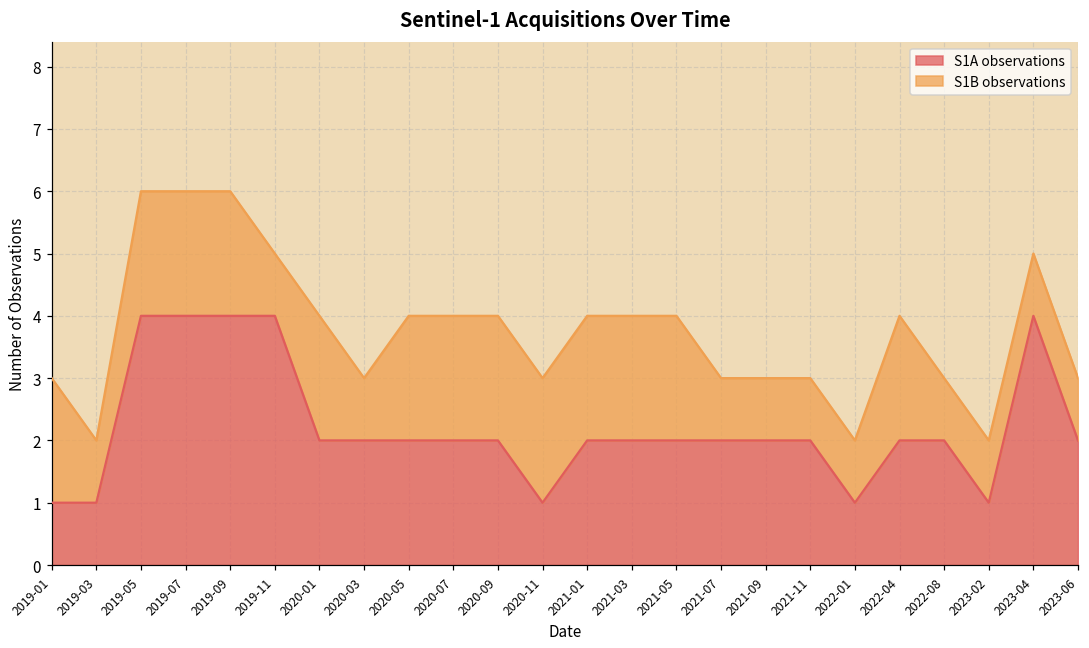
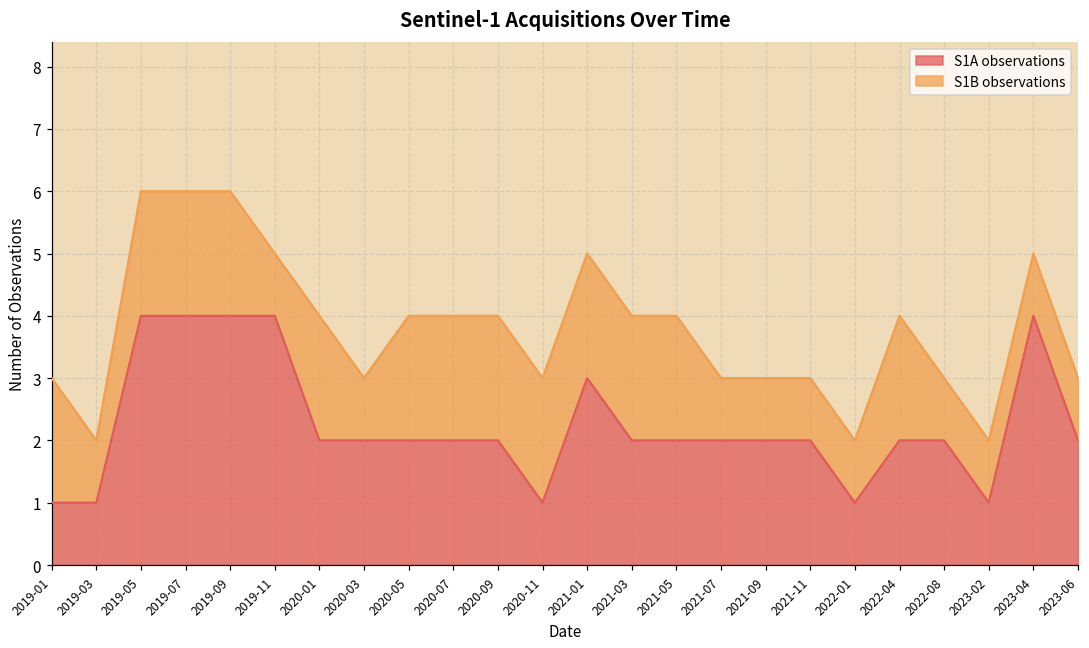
  {
    "S1A observations": {
      "2019-01": 1,
      "2019-03": 1,
      "2019-05": 4,
      "2019-07": 4,
      "2019-09": 4,
      "2019-11": 4,
      "2020-01": 2,
      "2020-03": 2,
      "2020-05": 2,
      "2020-07": 2,
      "2020-09": 2,
      "2020-11": 1,
-     "2021-01": 2,
+     "2021-01": 3,
      "2021-03": 2,
      "2021-05": 2,
      "2021-07": 2,
      "2021-09": 2,
      "2021-11": 2,
      "2022-01": 1,
      "2022-04": 2,
      "2022-08": 2,
      "2023-02": 1,
      "2023-04": 4,
      "2023-06": 2
    },
    "S1B observations": {
      "2019-01": 2,
      "2019-03": 1,
      "2019-05": 2,
      "2019-07": 2,
      "2019-09": 2,
      "2019-11": 1,
      "2020-01": 2,
      "2020-03": 1,
      "2020-05": 2,
      "2020-07": 2,
      "2020-09": 2,
      "2020-11": 2,
      "2021-01": 2,
      "2021-03": 2,
      "2021-05": 2,
      "2021-07": 1,
      "2021-09": 1,
      "2021-11": 1,
      "2022-01": 1,
      "2022-04": 2,
      "2022-08": 1,
      "2023-02": 1,
      "2023-04": 1,
      "2023-06": 1
    }
  }
